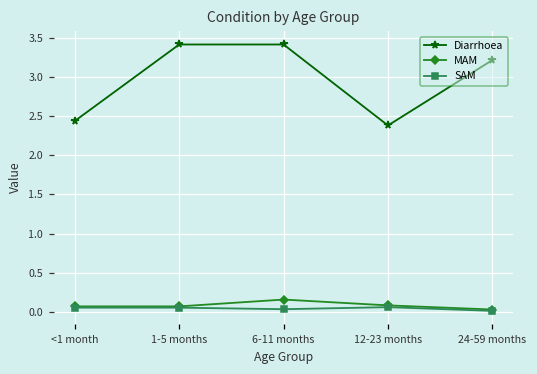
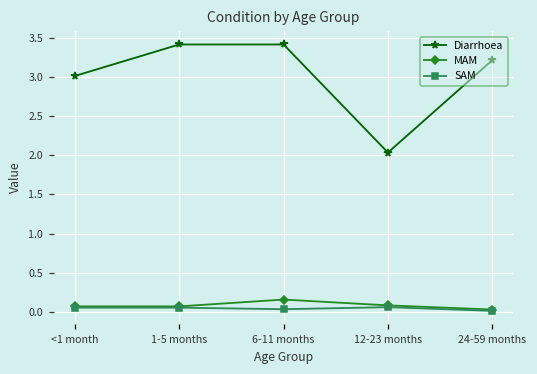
  {
    "Diarrhoea": {
-     "<1 month": 2.4,
+     "<1 month": 3.0,
      "1-5 months": 3.4,
      "6-11 months": 3.4,
-     "12-23 months": 2.4
+     "12-23 months": 2.0
    }
  }
